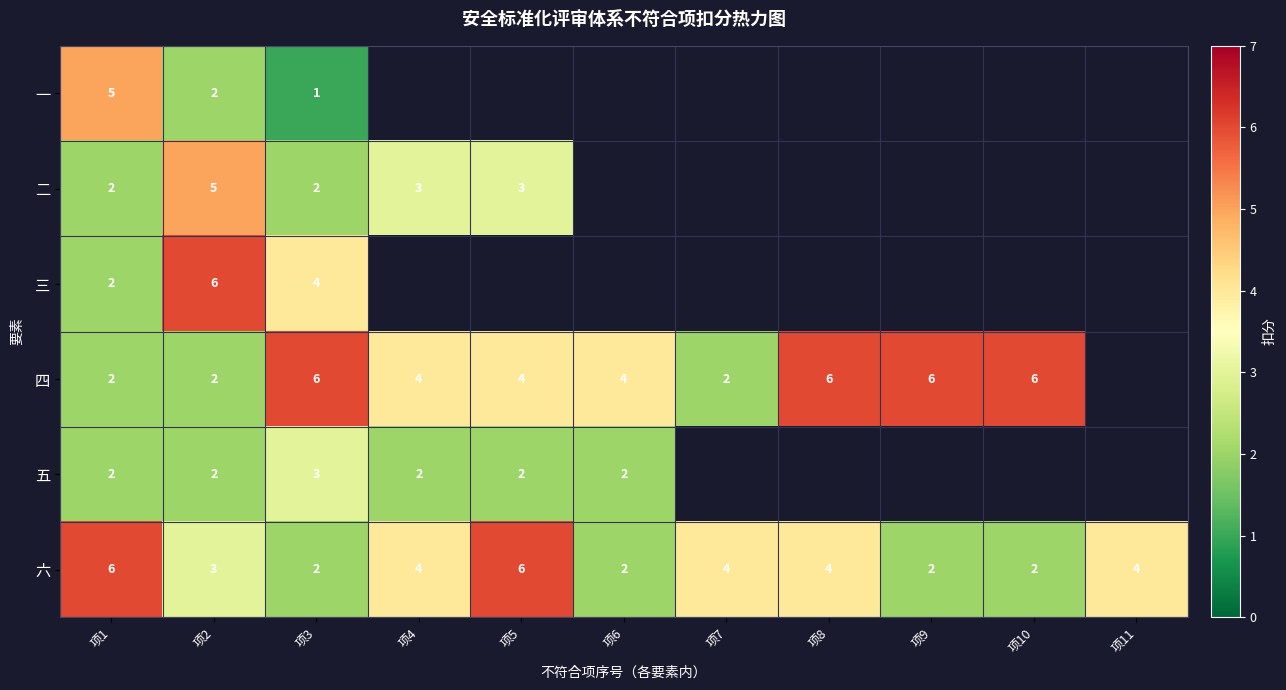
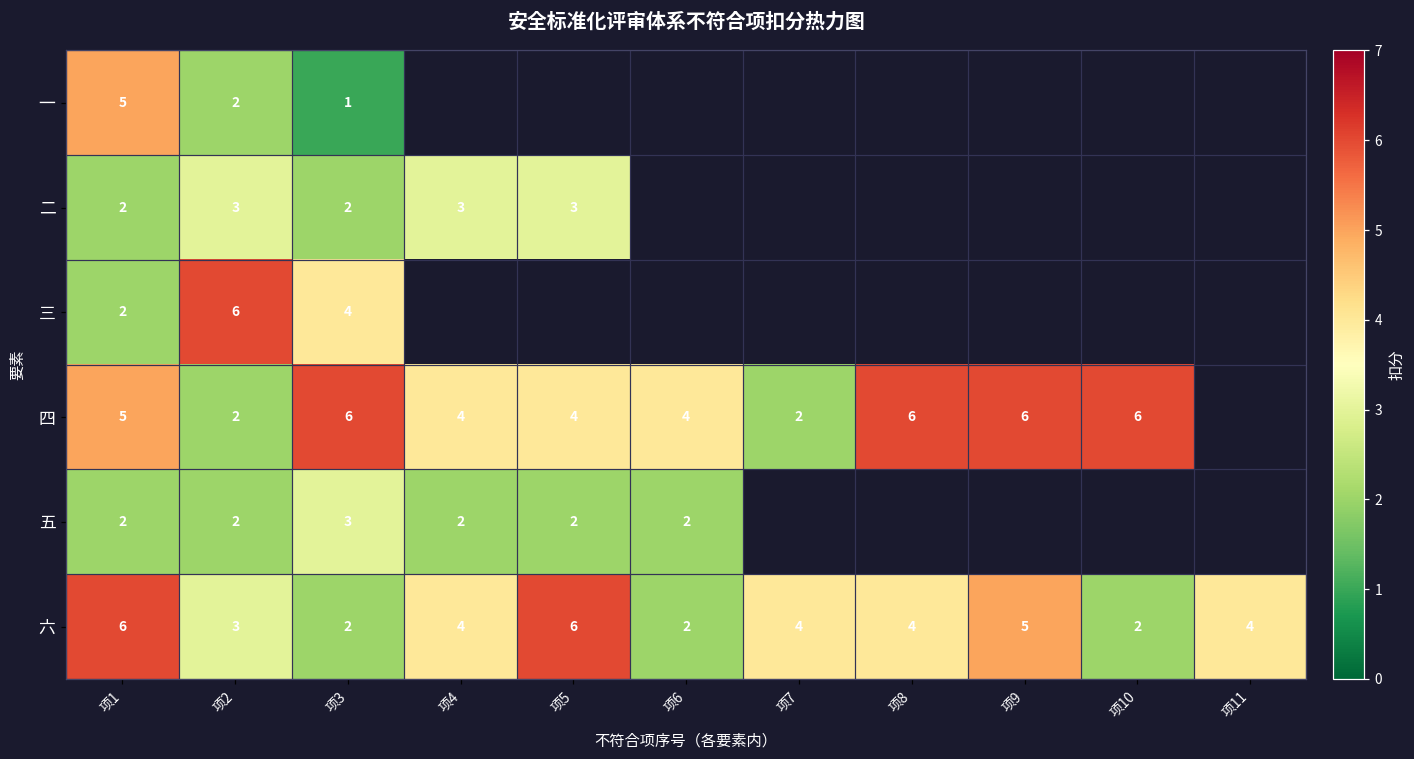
  {
    "一": {
      "项1": 5,
      "项2": 2,
      "项3": 1
    },
    "二": {
      "项1": 2,
-     "项2": 5,
+     "项2": 3,
      "项3": 2,
      "项4": 3,
      "项5": 3
    },
    "三": {
      "项1": 2,
      "项2": 6,
      "项3": 4
    },
    "四": {
-     "项1": 2,
+     "项1": 5,
      "项2": 2,
      "项3": 6,
      "项4": 4,
      "项5": 4,
      "项6": 4,
      "项7": 2,
      "项8": 6,
      "项9": 6,
      "项10": 6
    },
    "五": {
      "项1": 2,
      "项2": 2,
      "项3": 3,
      "项4": 2,
      "项5": 2,
      "项6": 2
    },
    "六": {
      "项1": 6,
      "项2": 3,
      "项3": 2,
      "项4": 4,
      "项5": 6,
      "项6": 2,
      "项7": 4,
      "项8": 4,
-     "项9": 2,
+     "项9": 5,
      "项10": 2,
      "项11": 4
    }
  }
